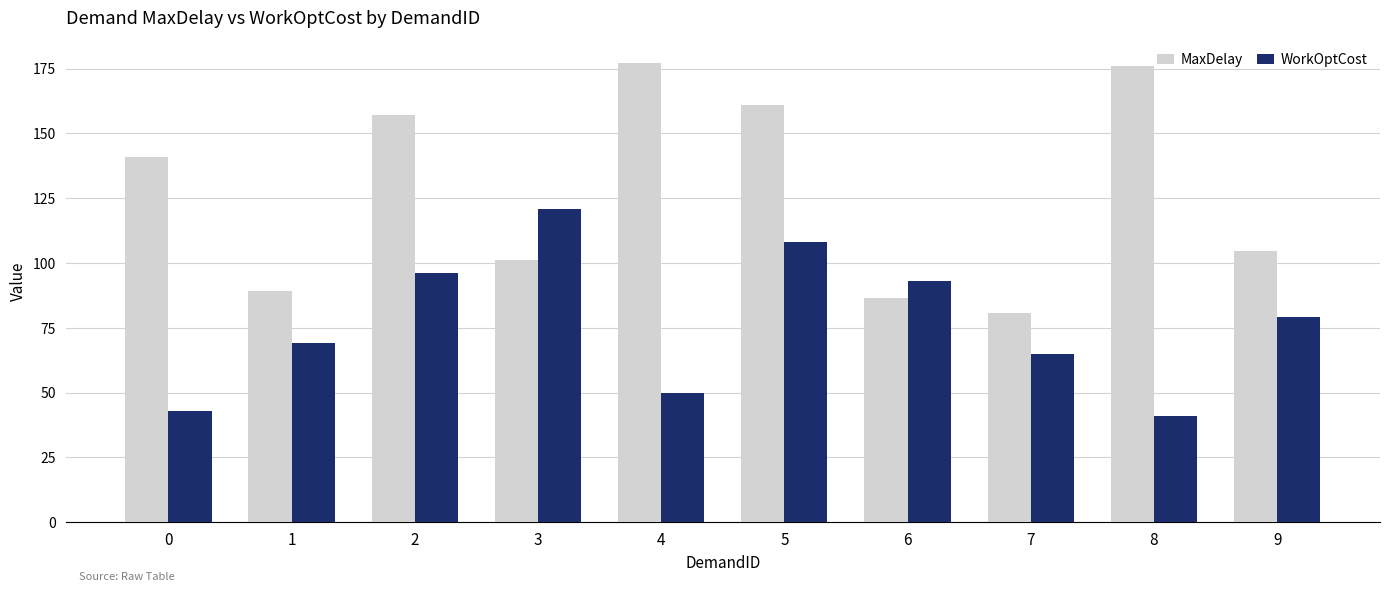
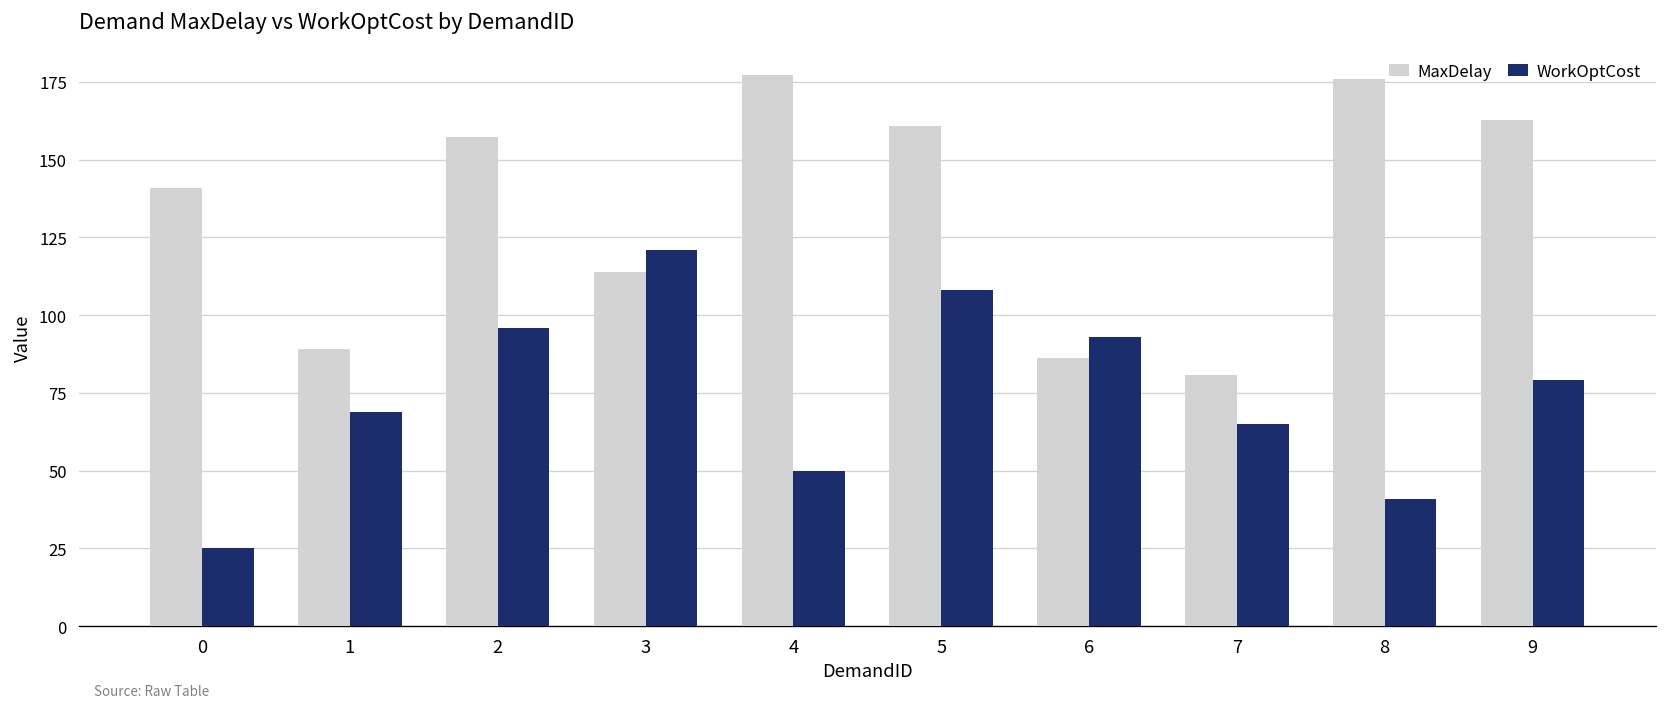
  {
    "MaxDelay": {
      "0": 141,
      "1": 89,
      "2": 157,
-     "3": 101,
+     "3": 114,
      "4": 177,
      "5": 161,
      "6": 86,
      "7": 81,
      "8": 176,
-     "9": 105
+     "9": 163
    },
    "WorkOptCost": {
-     "0": 43,
+     "0": 25,
      "1": 69,
      "2": 96,
      "3": 121,
      "4": 50,
      "5": 108,
      "6": 93,
      "7": 65,
      "8": 41,
      "9": 79
    }
  }
